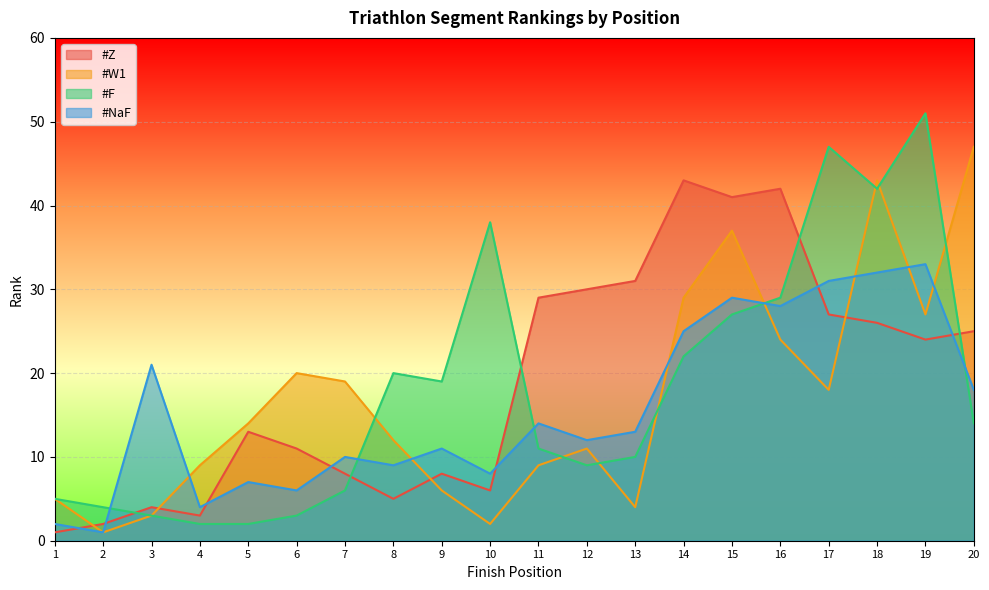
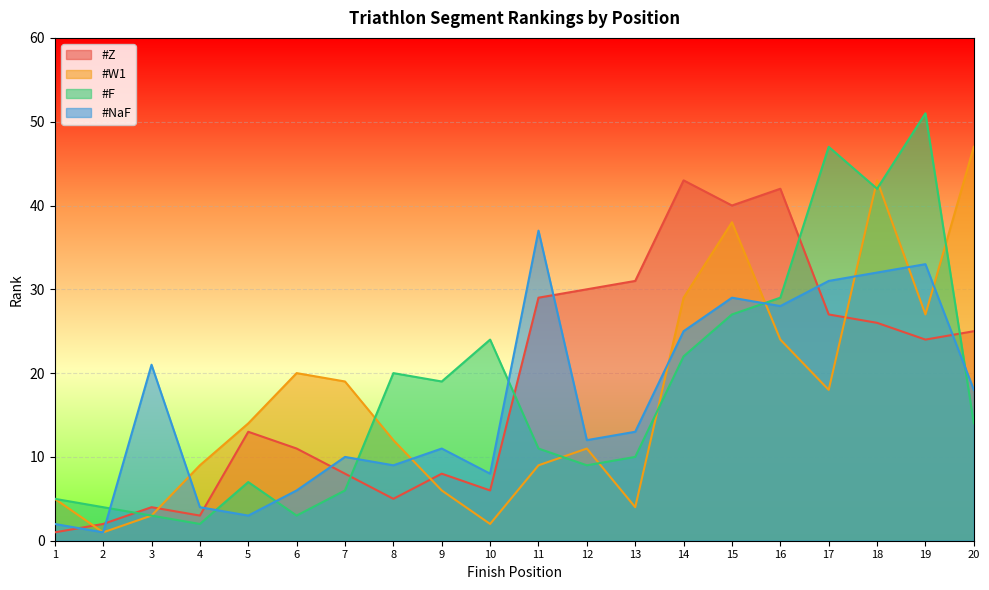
  {
    "#Z": {
      "1": 1,
      "2": 2,
      "3": 4,
      "4": 3,
      "5": 13,
      "6": 11,
      "7": 8,
      "8": 5,
      "9": 8,
      "10": 6,
      "11": 29,
      "12": 30,
      "13": 31,
      "14": 43,
-     "15": 41,
+     "15": 40,
      "16": 42,
      "17": 27,
      "18": 26,
      "19": 24,
      "20": 25
    },
    "#W1": {
      "4": 9,
      "5": 14,
      "6": 20,
      "7": 19,
      "8": 12,
      "9": 6,
      "10": 2,
      "11": 9,
      "12": 11,
      "13": 4,
      "14": 29,
-     "15": 37,
+     "15": 38,
      "16": 24,
      "17": 18,
      "18": 43,
      "19": 27,
      "20": 47
    },
    "#F": {
      "2": 4,
      "4": 2,
-     "5": 2,
+     "5": 7,
      "6": 3,
      "7": 6,
      "8": 20,
      "9": 19,
-     "10": 38,
+     "10": 24,
      "11": 11,
      "12": 9,
      "13": 10,
      "14": 22,
      "15": 27,
      "16": 29,
      "17": 47,
      "18": 42,
      "19": 51,
      "20": 14
    },
    "#NaF": {
      "1": 2,
      "3": 21,
      "4": 4,
-     "5": 7,
+     "5": 3,
      "6": 6,
      "7": 10,
      "8": 9,
      "9": 11,
      "10": 8,
-     "11": 14,
+     "11": 37,
      "12": 12,
      "13": 13,
      "14": 25,
      "15": 29,
      "16": 28,
      "17": 31,
      "18": 32,
      "19": 33,
      "20": 18
    }
  }
